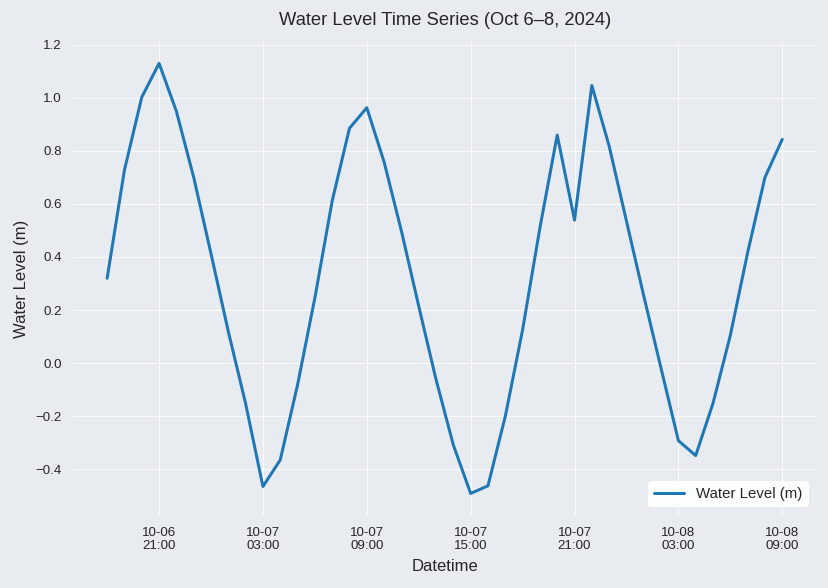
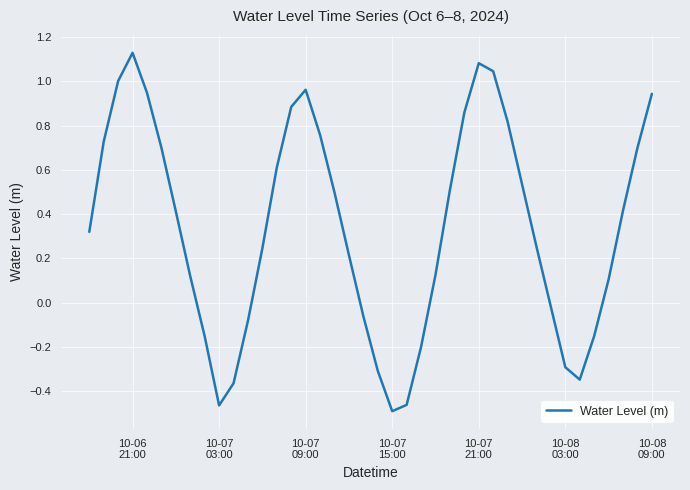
  {
    "10-06 21:00": 1.13,
    "10-07 03:00": -0.46,
    "10-07 09:00": 0.96,
    "10-07 15:00": -0.49,
-   "10-07 21:00": 0.54,
+   "10-07 21:00": 1.08,
    "10-08 03:00": -0.29,
-   "10-08 09:00": 0.84
+   "10-08 09:00": 0.94
  }
